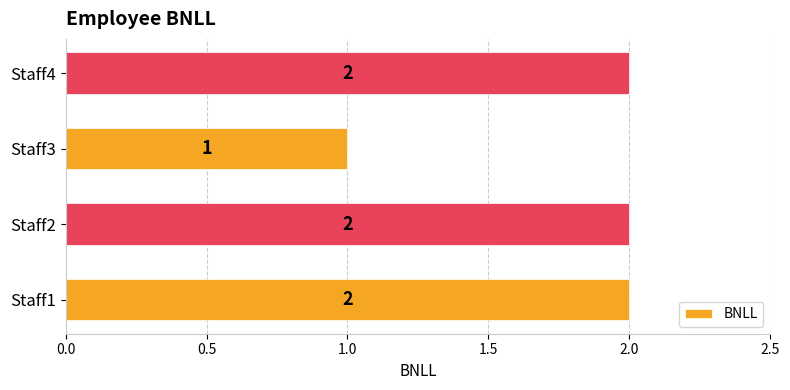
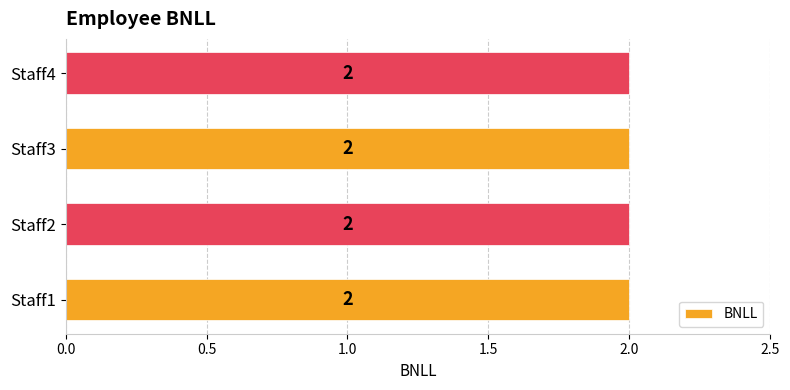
  {
    "Staff4": 2,
-   "Staff3": 1,
+   "Staff3": 2,
    "Staff2": 2,
    "Staff1": 2
  }
